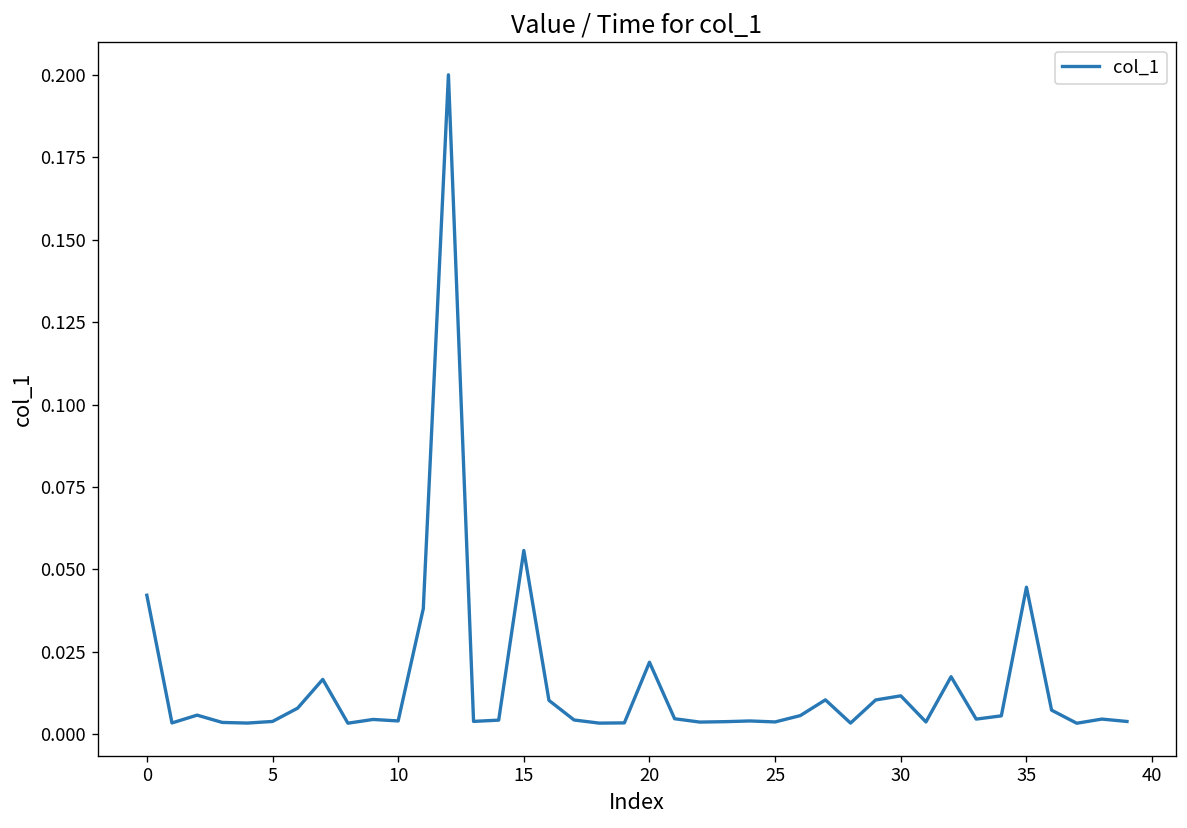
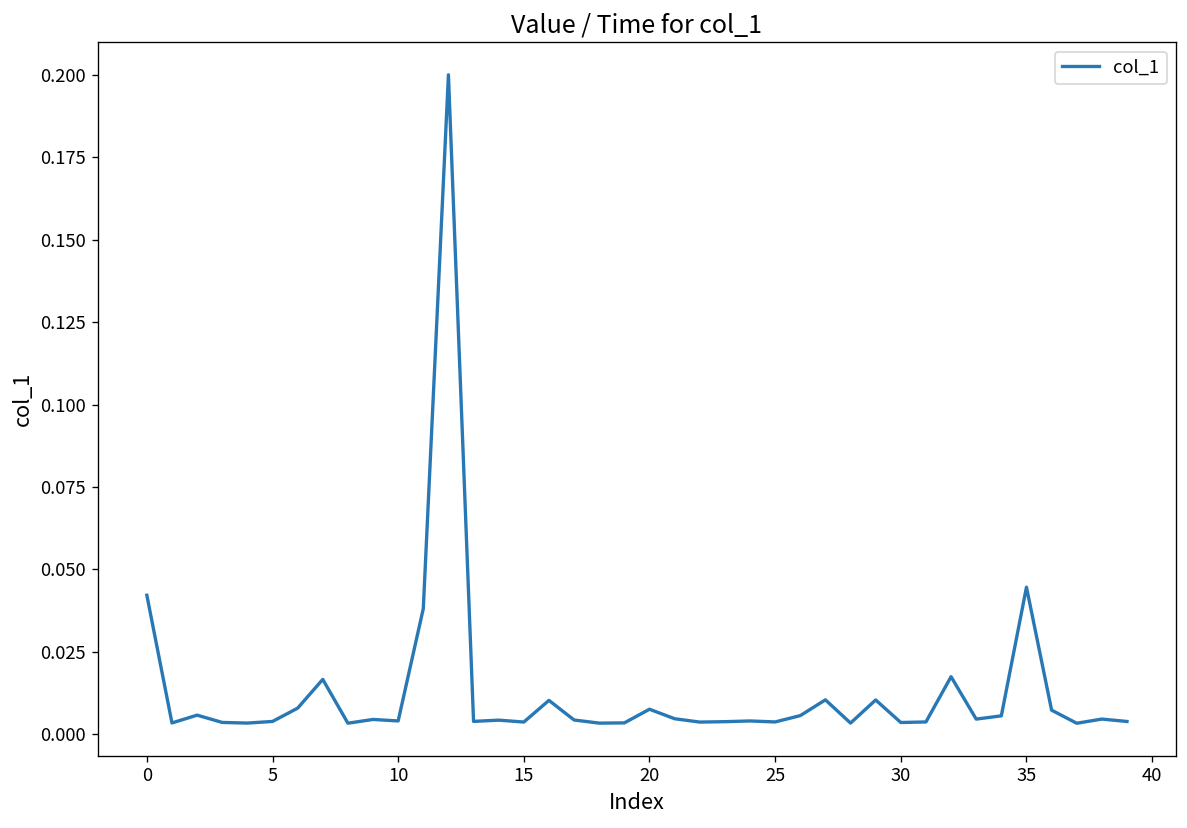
  {
    "0": 0.042,
    "5": 0.004,
    "10": 0.004,
-   "15": 0.056,
-   "20": 0.022,
+   "15": 0.004,
+   "20": 0.008,
    "25": 0.004,
-   "30": 0.012,
+   "30": 0.004,
    "35": 0.045
  }
